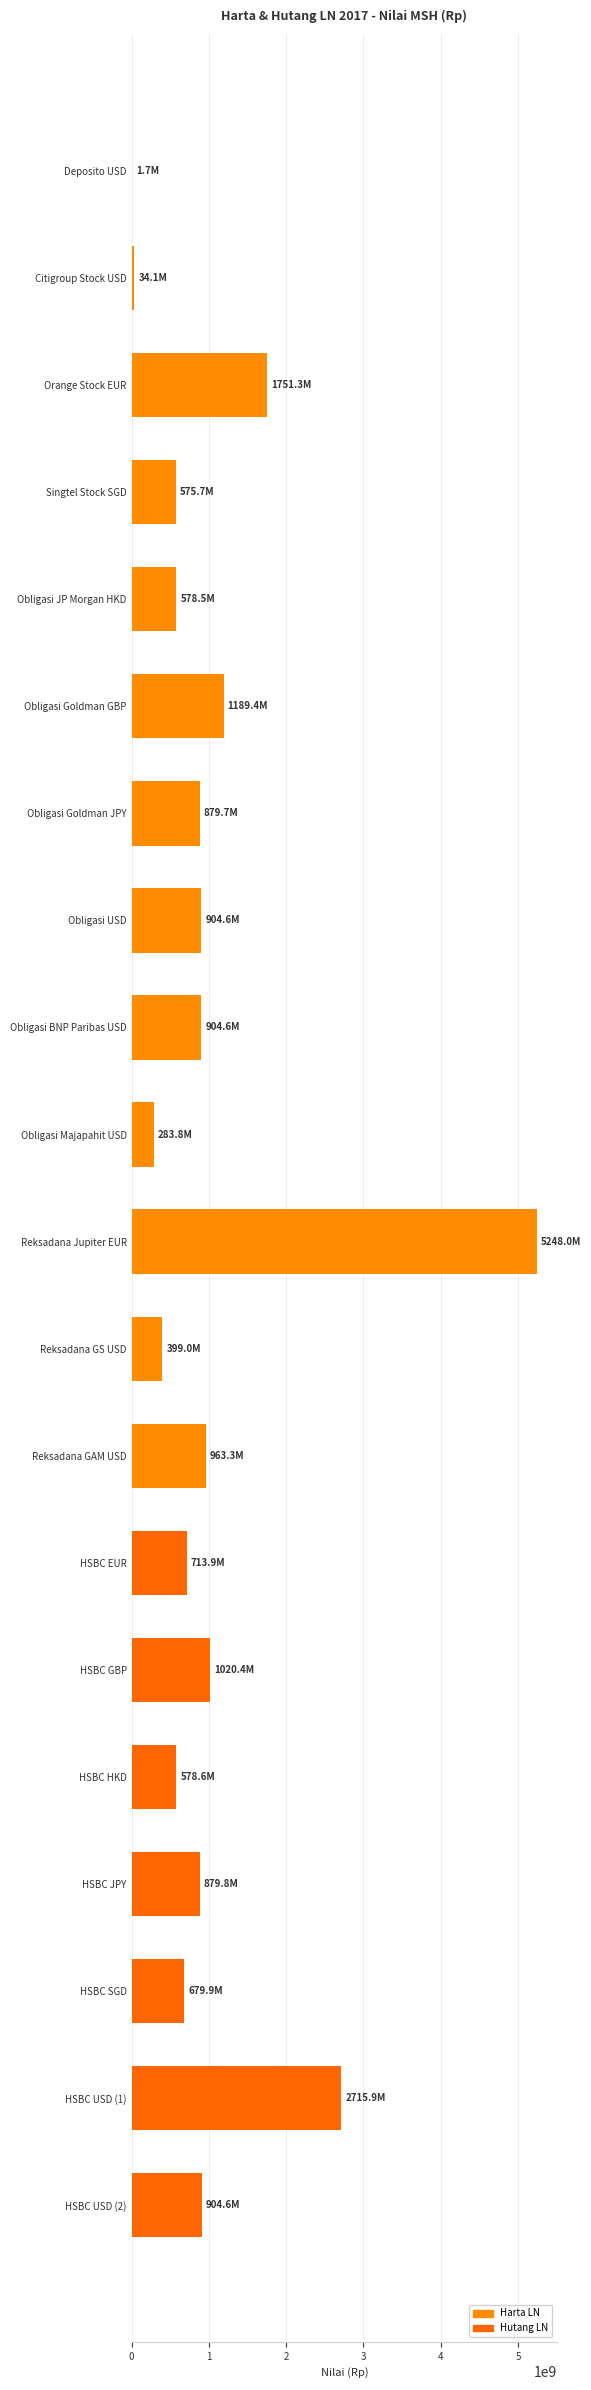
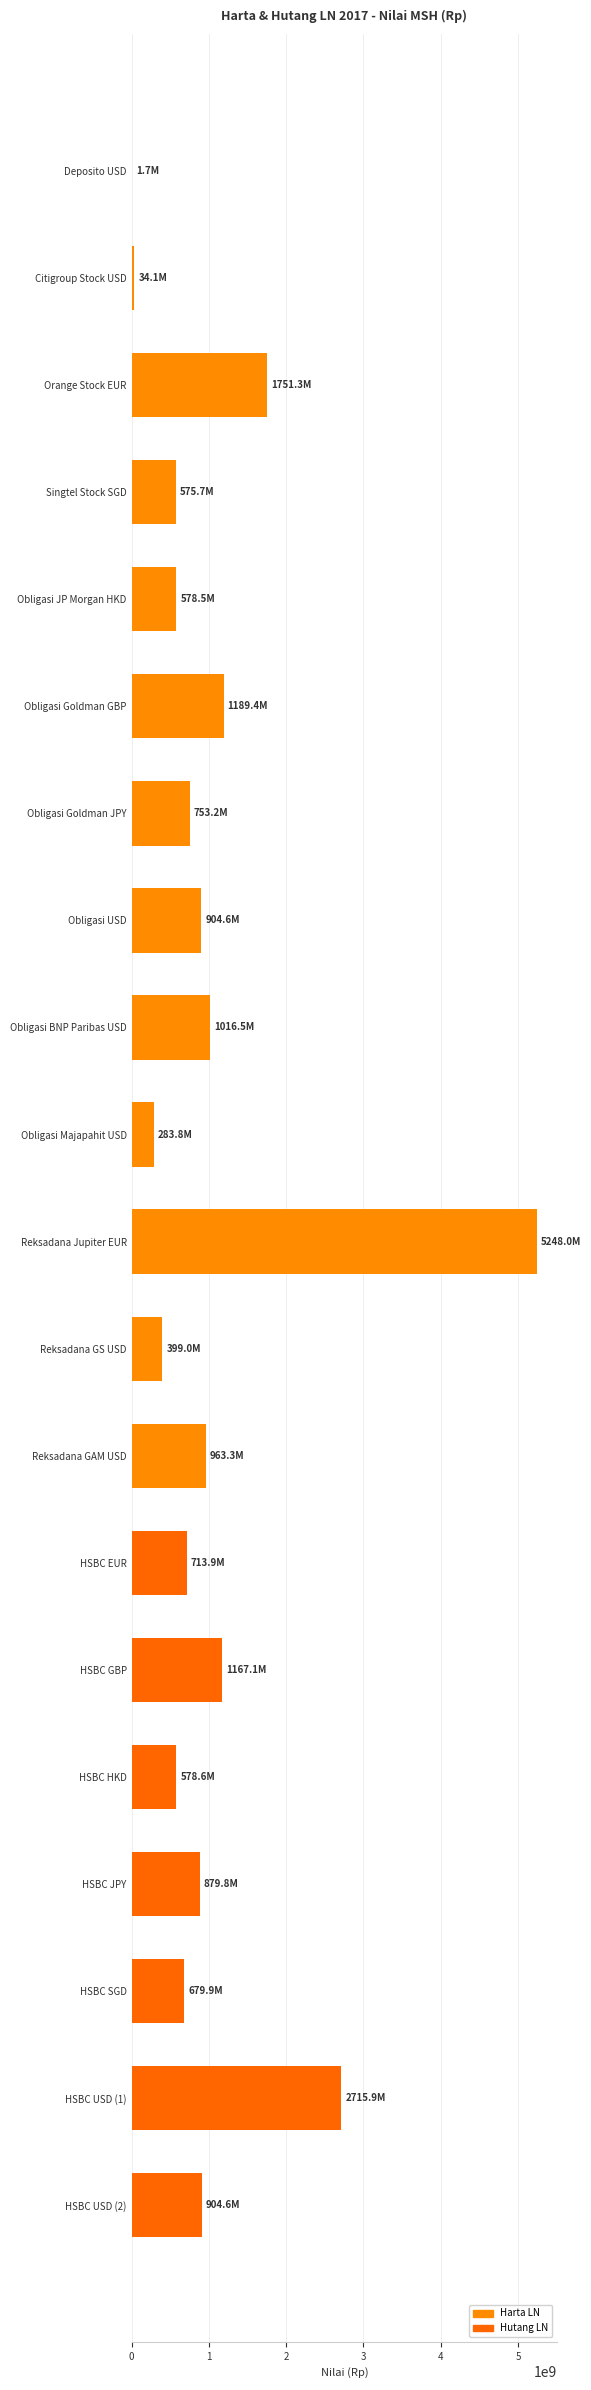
  {
    "Deposito USD": "1.7M",
    "Citigroup Stock USD": "34.1M",
    "Orange Stock EUR": "1751.3M",
    "Singtel Stock SGD": "575.7M",
    "Obligasi JP Morgan HKD": "578.5M",
    "Obligasi Goldman GBP": "1189.4M",
-   "Obligasi Goldman JPY": "879.7M",
+   "Obligasi Goldman JPY": "753.2M",
    "Obligasi USD": "904.6M",
-   "Obligasi BNP Paribas USD": "904.6M",
+   "Obligasi BNP Paribas USD": "1016.5M",
    "Obligasi Majapahit USD": "283.8M",
    "Reksadana Jupiter EUR": "5248.0M",
    "Reksadana GS USD": "399.0M",
    "Reksadana GAM USD": "963.3M",
    "HSBC EUR": "713.9M",
-   "HSBC GBP": "1020.4M",
+   "HSBC GBP": "1167.1M",
    "HSBC HKD": "578.6M",
    "HSBC JPY": "879.8M",
    "HSBC SGD": "679.9M",
    "HSBC USD (1)": "2715.9M",
    "HSBC USD (2)": "904.6M"
  }
